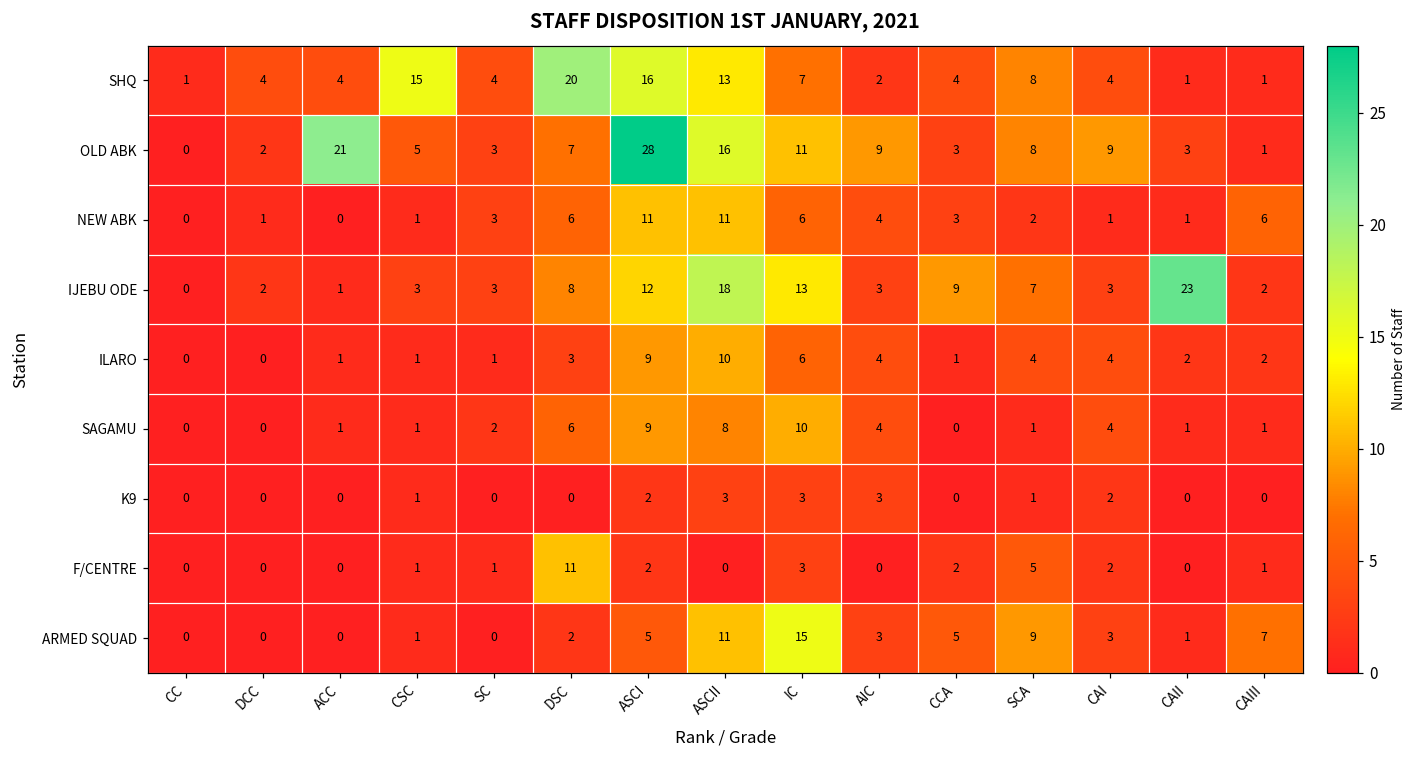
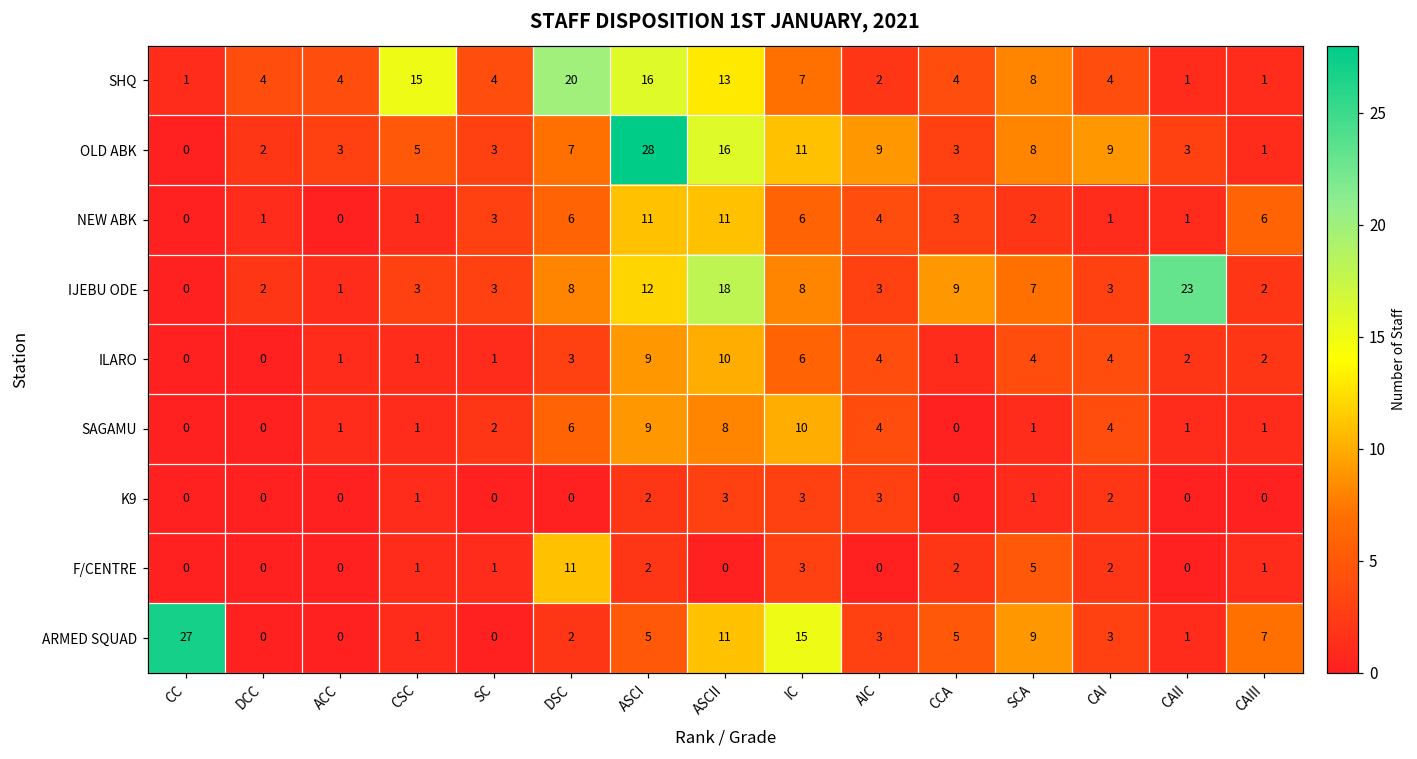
  {
    "SHQ": {
      "CC": 1,
      "DCC": 4,
      "ACC": 4,
      "CSC": 15,
      "SC": 4,
      "DSC": 20,
      "ASCI": 16,
      "ASCII": 13,
      "IC": 7,
      "AIC": 2,
      "CCA": 4,
      "SCA": 8,
      "CAI": 4,
      "CAII": 1,
      "CAIII": 1
    },
    "OLD ABK": {
      "CC": 0,
      "DCC": 2,
-     "ACC": 21,
+     "ACC": 3,
      "CSC": 5,
      "SC": 3,
      "DSC": 7,
      "ASCI": 28,
      "ASCII": 16,
      "IC": 11,
      "AIC": 9,
      "CCA": 3,
      "SCA": 8,
      "CAI": 9,
      "CAII": 3,
      "CAIII": 1
    },
    "NEW ABK": {
      "CC": 0,
      "DCC": 1,
      "ACC": 0,
      "CSC": 1,
      "SC": 3,
      "DSC": 6,
      "ASCI": 11,
      "ASCII": 11,
      "IC": 6,
      "AIC": 4,
      "CCA": 3,
      "SCA": 2,
      "CAI": 1,
      "CAII": 1,
      "CAIII": 6
    },
    "IJEBU ODE": {
      "CC": 0,
      "DCC": 2,
      "ACC": 1,
      "CSC": 3,
      "SC": 3,
      "DSC": 8,
      "ASCI": 12,
      "ASCII": 18,
-     "IC": 13,
+     "IC": 8,
      "AIC": 3,
      "CCA": 9,
      "SCA": 7,
      "CAI": 3,
      "CAII": 23,
      "CAIII": 2
    },
    "ILARO": {
      "CC": 0,
      "DCC": 0,
      "ACC": 1,
      "CSC": 1,
      "SC": 1,
      "DSC": 3,
      "ASCI": 9,
      "ASCII": 10,
      "IC": 6,
      "AIC": 4,
      "CCA": 1,
      "SCA": 4,
      "CAI": 4,
      "CAII": 2,
      "CAIII": 2
    },
    "SAGAMU": {
      "CC": 0,
      "DCC": 0,
      "ACC": 1,
      "CSC": 1,
      "SC": 2,
      "DSC": 6,
      "ASCI": 9,
      "ASCII": 8,
      "IC": 10,
      "AIC": 4,
      "CCA": 0,
      "SCA": 1,
      "CAI": 4,
      "CAII": 1,
      "CAIII": 1
    },
    "K9": {
      "CC": 0,
      "DCC": 0,
      "ACC": 0,
      "CSC": 1,
      "SC": 0,
      "DSC": 0,
      "ASCI": 2,
      "ASCII": 3,
      "IC": 3,
      "AIC": 3,
      "CCA": 0,
      "SCA": 1,
      "CAI": 2,
      "CAII": 0,
      "CAIII": 0
    },
    "F/CENTRE": {
      "CC": 0,
      "DCC": 0,
      "ACC": 0,
      "CSC": 1,
      "SC": 1,
      "DSC": 11,
      "ASCI": 2,
      "ASCII": 0,
      "IC": 3,
      "AIC": 0,
      "CCA": 2,
      "SCA": 5,
      "CAI": 2,
      "CAII": 0,
      "CAIII": 1
    },
    "ARMED SQUAD": {
-     "CC": 0,
+     "CC": 27,
      "DCC": 0,
      "ACC": 0,
      "CSC": 1,
      "SC": 0,
      "DSC": 2,
      "ASCI": 5,
      "ASCII": 11,
      "IC": 15,
      "AIC": 3,
      "CCA": 5,
      "SCA": 9,
      "CAI": 3,
      "CAII": 1,
      "CAIII": 7
    }
  }
